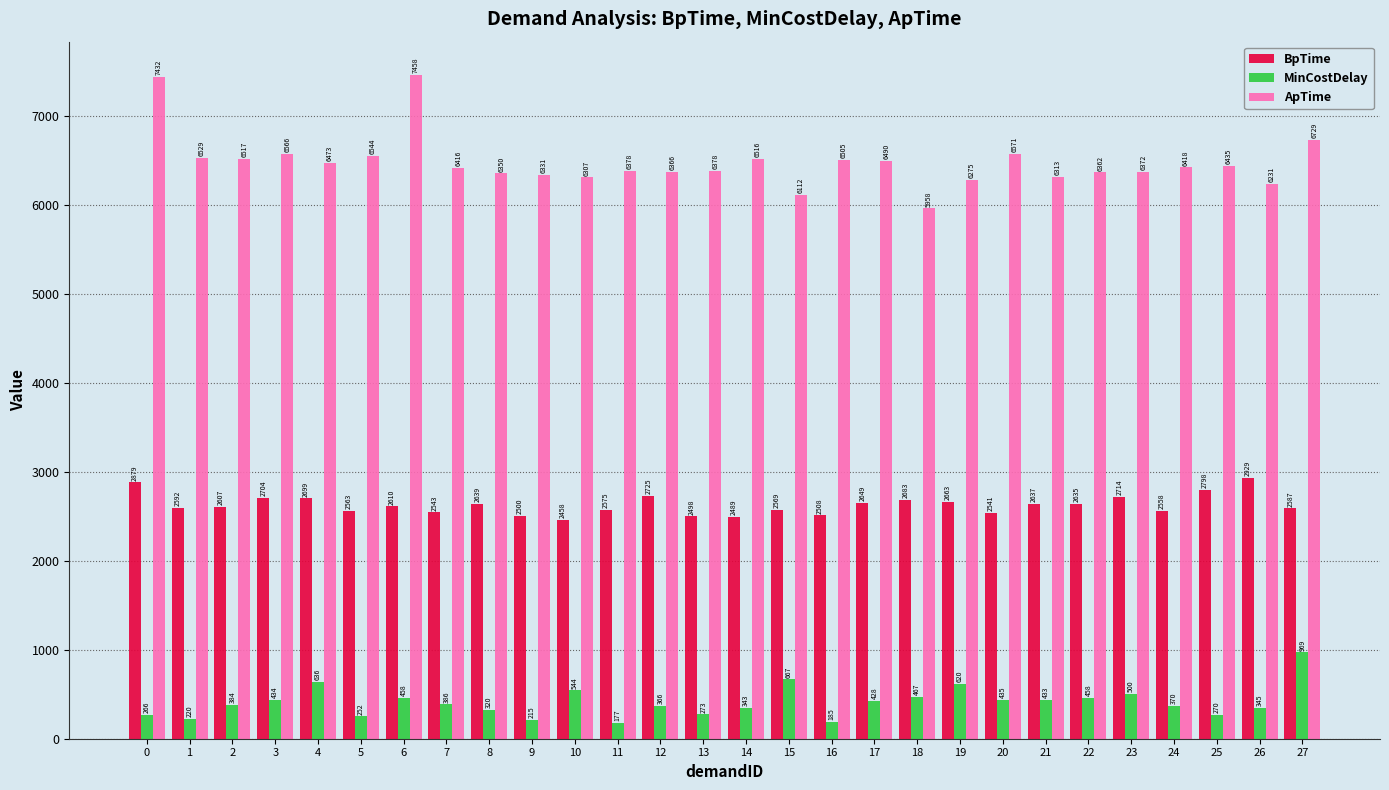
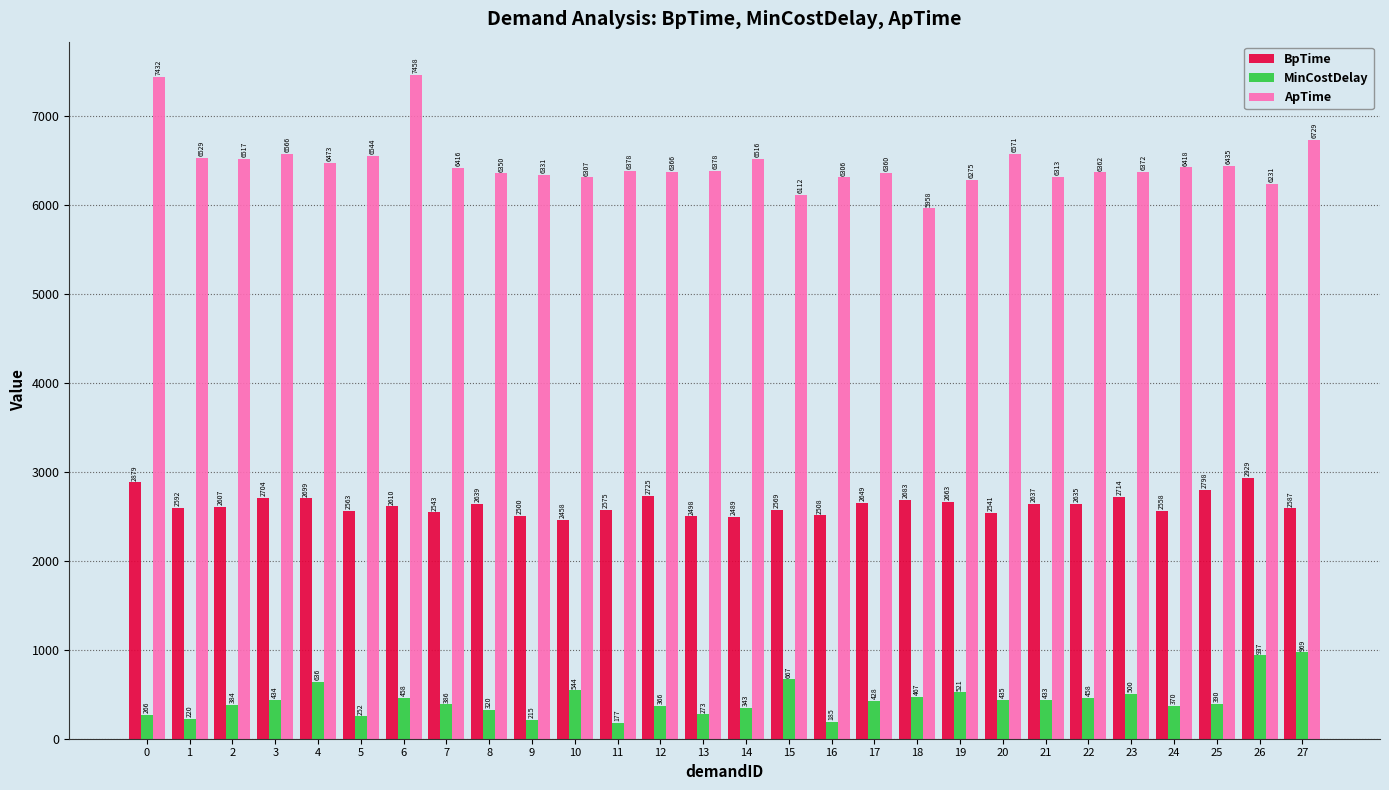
  {
    "BpTime": {
      "0": 2879,
      "1": 2592,
      "2": 2607,
      "3": 2704,
      "4": 2699,
      "5": 2563,
      "6": 2610,
      "7": 2543,
      "8": 2639,
      "9": 2500,
      "10": 2458,
      "11": 2575,
      "12": 2725,
      "13": 2498,
      "14": 2489,
      "15": 2569,
      "16": 2508,
      "17": 2649,
      "18": 2683,
      "19": 2663,
      "20": 2541,
      "21": 2637,
      "22": 2635,
      "23": 2714,
      "24": 2558,
      "25": 2798,
      "26": 2929,
      "27": 2587
    },
    "MinCostDelay": {
      "0": 266,
      "1": 220,
      "2": 384,
      "3": 434,
      "4": 636,
      "5": 252,
      "6": 458,
      "7": 386,
      "8": 320,
      "9": 215,
      "10": 544,
      "11": 177,
      "12": 366,
      "13": 273,
      "14": 343,
      "15": 667,
      "16": 185,
      "17": 428,
      "18": 467,
-     "19": 620,
+     "19": 521,
      "20": 435,
      "21": 433,
      "22": 458,
      "23": 500,
      "24": 370,
-     "25": 270,
-     "26": 345,
+     "25": 390,
+     "26": 937,
      "27": 969
    },
    "ApTime": {
      "0": 7432,
      "1": 6529,
      "2": 6517,
      "3": 6566,
      "4": 6473,
      "5": 6544,
      "6": 7458,
      "7": 6416,
      "8": 6350,
      "9": 6331,
      "10": 6307,
      "11": 6378,
      "12": 6366,
      "13": 6378,
      "14": 6516,
      "15": 6112,
-     "16": 6505,
-     "17": 6490,
+     "16": 6306,
+     "17": 6360,
      "18": 5958,
      "19": 6275,
      "20": 6571,
      "21": 6313,
      "22": 6362,
      "23": 6372,
      "24": 6418,
      "25": 6435,
      "26": 6231,
      "27": 6729
    }
  }
